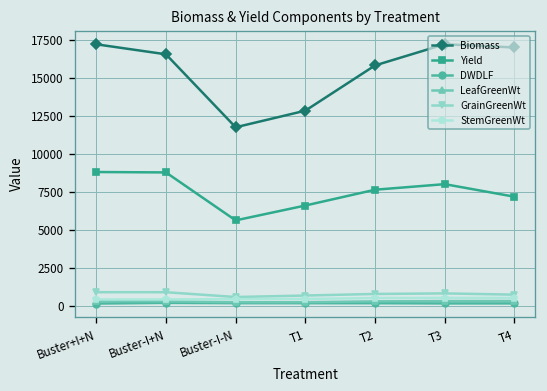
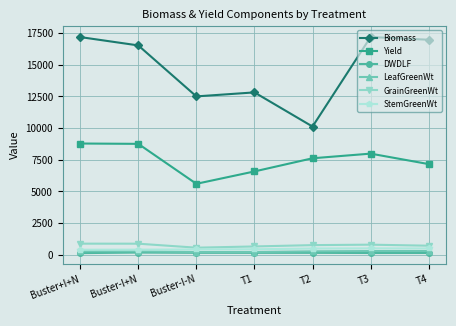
  {
    "Biomass": {
      "Buster+I+N": 17200,
      "Buster-I+N": 16500,
-     "Buster-I-N": 11700,
+     "Buster-I-N": 12500,
      "T1": 12800,
-     "T2": 15800
+     "T2": 10100
    }
  }
